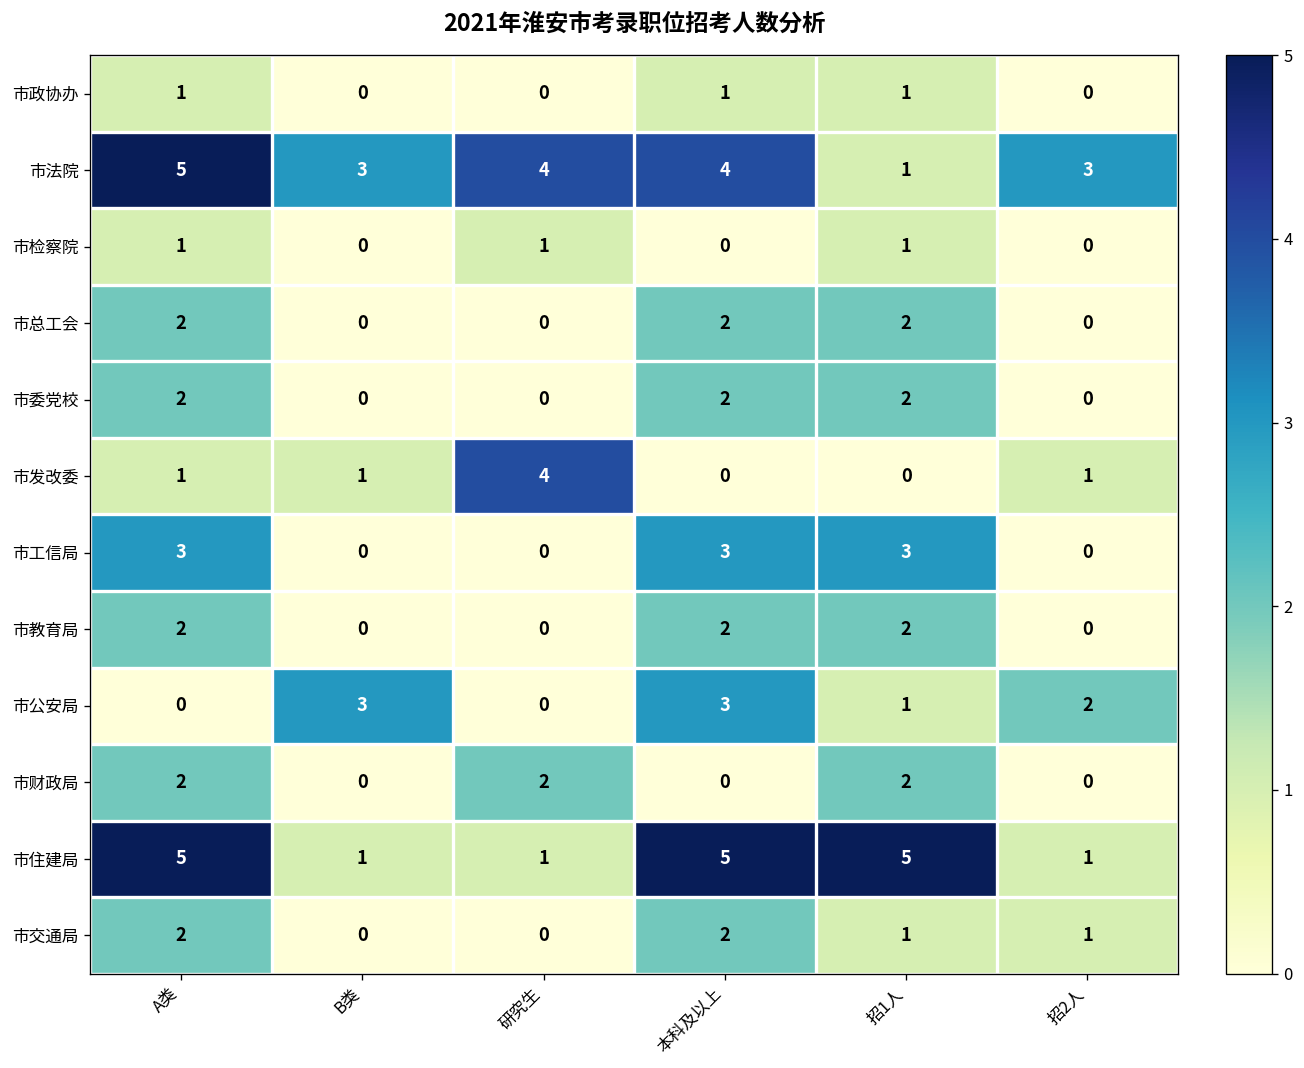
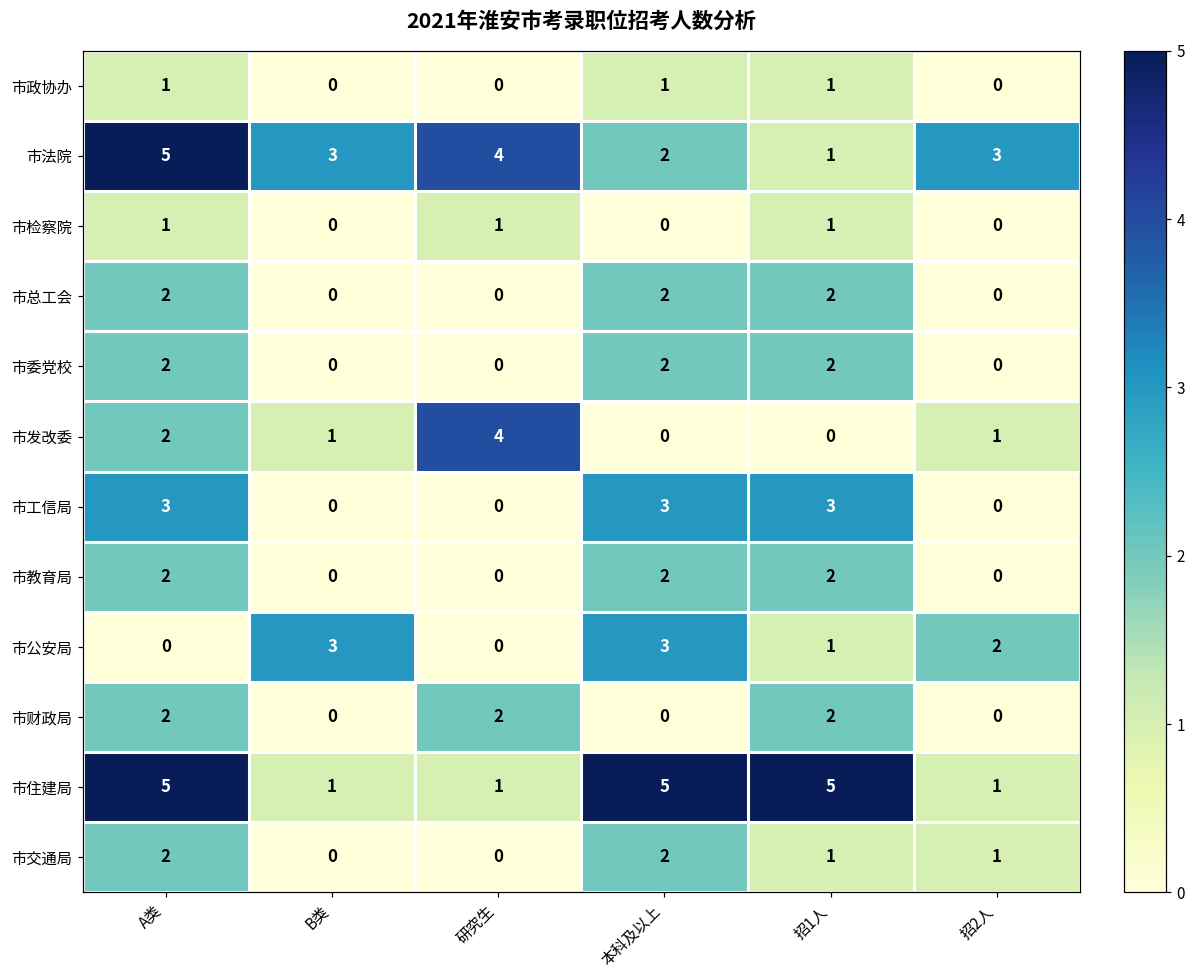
  {
    "市政协办": {
      "A类": 1,
      "B类": 0,
      "研究生": 0,
      "本科及以上": 1,
      "招1人": 1,
      "招2人": 0
    },
    "市法院": {
      "A类": 5,
      "B类": 3,
      "研究生": 4,
-     "本科及以上": 4,
+     "本科及以上": 2,
      "招1人": 1,
      "招2人": 3
    },
    "市检察院": {
      "A类": 1,
      "B类": 0,
      "研究生": 1,
      "本科及以上": 0,
      "招1人": 1,
      "招2人": 0
    },
    "市总工会": {
      "A类": 2,
      "B类": 0,
      "研究生": 0,
      "本科及以上": 2,
      "招1人": 2,
      "招2人": 0
    },
    "市委党校": {
      "A类": 2,
      "B类": 0,
      "研究生": 0,
      "本科及以上": 2,
      "招1人": 2,
      "招2人": 0
    },
    "市发改委": {
-     "A类": 1,
+     "A类": 2,
      "B类": 1,
      "研究生": 4,
      "本科及以上": 0,
      "招1人": 0,
      "招2人": 1
    },
    "市工信局": {
      "A类": 3,
      "B类": 0,
      "研究生": 0,
      "本科及以上": 3,
      "招1人": 3,
      "招2人": 0
    },
    "市教育局": {
      "A类": 2,
      "B类": 0,
      "研究生": 0,
      "本科及以上": 2,
      "招1人": 2,
      "招2人": 0
    },
    "市公安局": {
      "A类": 0,
      "B类": 3,
      "研究生": 0,
      "本科及以上": 3,
      "招1人": 1,
      "招2人": 2
    },
    "市财政局": {
      "A类": 2,
      "B类": 0,
      "研究生": 2,
      "本科及以上": 0,
      "招1人": 2,
      "招2人": 0
    },
    "市住建局": {
      "A类": 5,
      "B类": 1,
      "研究生": 1,
      "本科及以上": 5,
      "招1人": 5,
      "招2人": 1
    },
    "市交通局": {
      "A类": 2,
      "B类": 0,
      "研究生": 0,
      "本科及以上": 2,
      "招1人": 1,
      "招2人": 1
    }
  }
